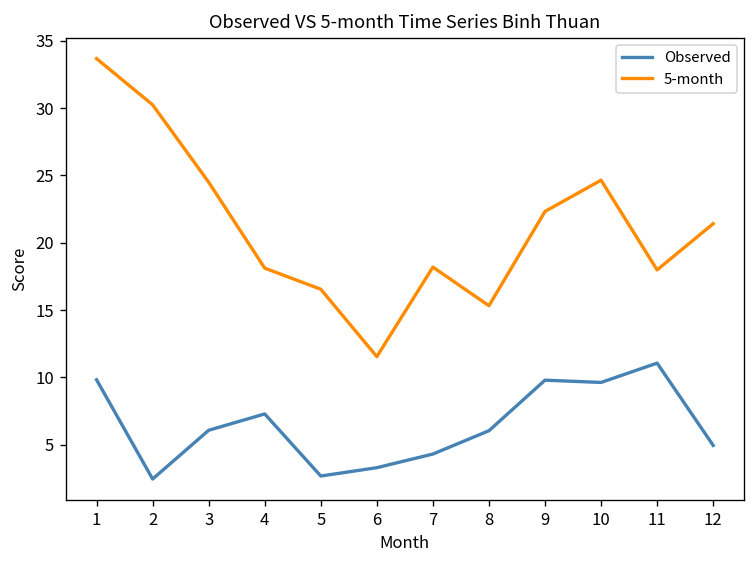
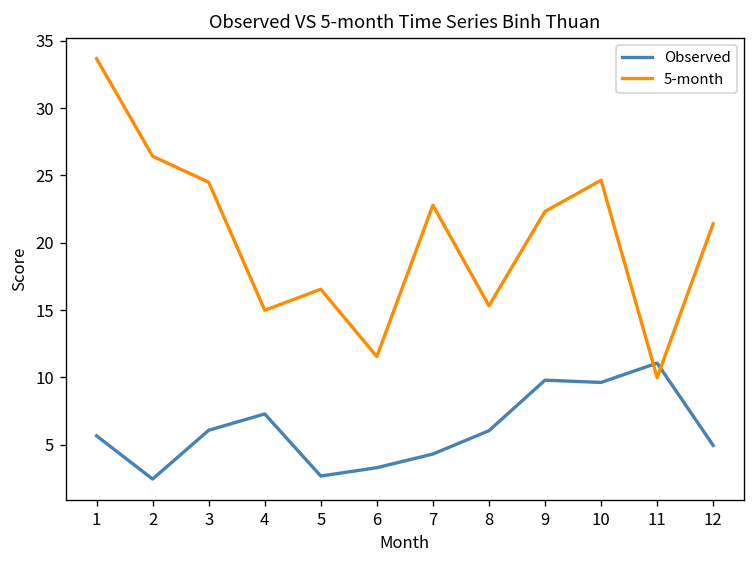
  {
    "Observed": {
-     "1": 9.8,
+     "1": 5.7,
      "2": 2.4,
      "3": 6.1,
      "4": 7.3,
      "5": 2.7,
      "6": 3.3,
      "7": 4.3,
      "8": 6.0,
      "9": 9.8,
      "10": 9.6,
      "11": 11.1,
      "12": 4.9
    },
    "5-month": {
      "1": 33.7,
-     "2": 30.2,
+     "2": 26.4,
      "3": 24.5,
-     "4": 18.1,
+     "4": 15.0,
      "5": 16.5,
      "6": 11.5,
-     "7": 18.2,
+     "7": 22.8,
      "8": 15.3,
      "9": 22.3,
      "10": 24.6,
-     "11": 18.0,
+     "11": 10.0,
      "12": 21.4
    }
  }
